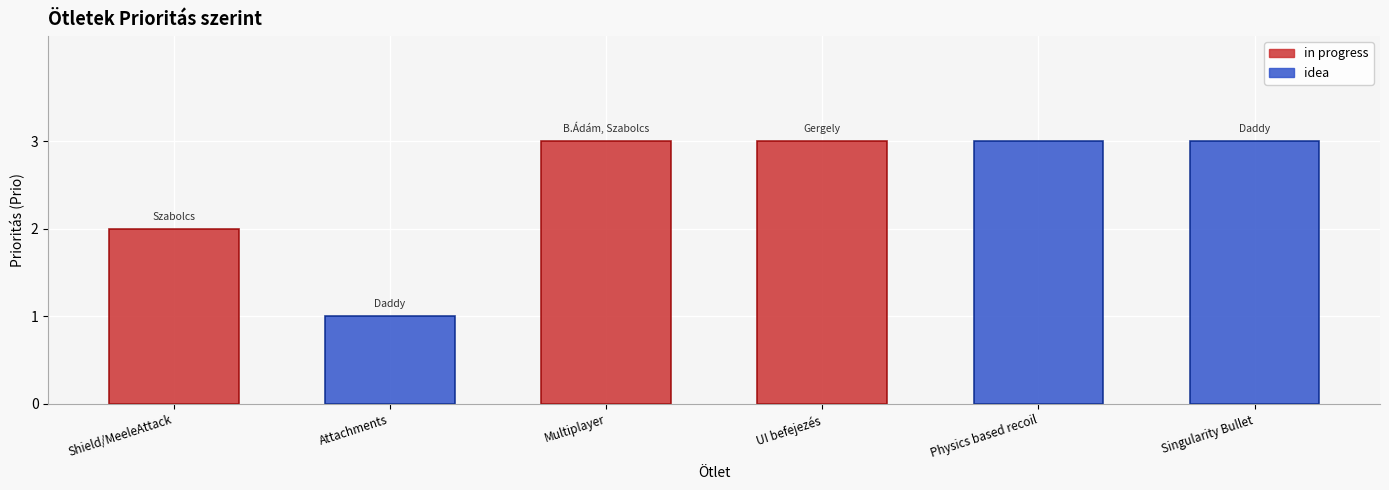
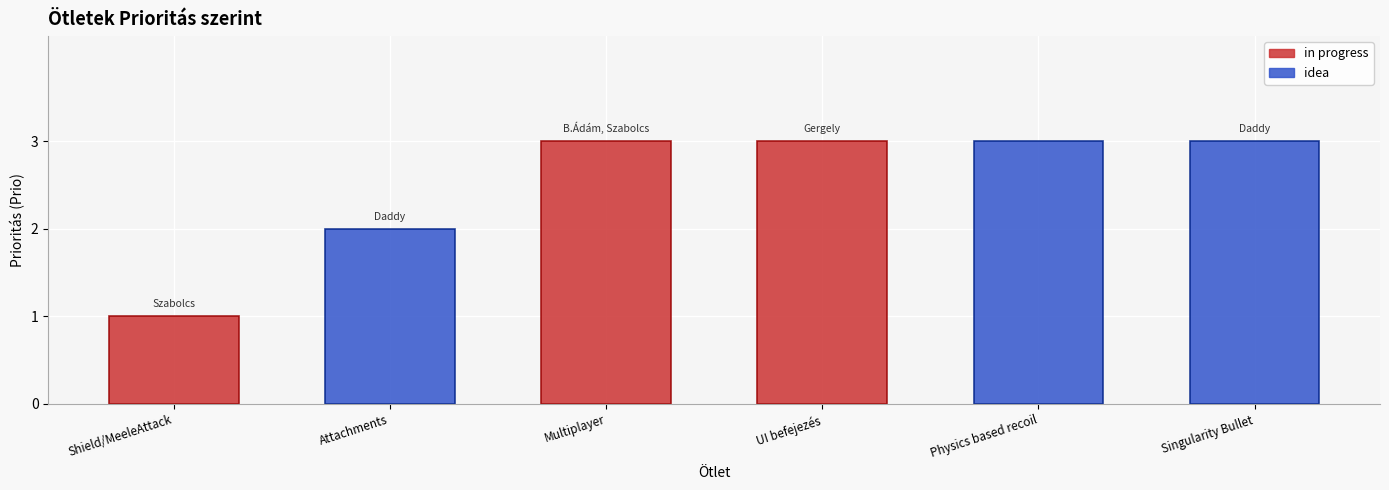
  {
-   "Shield/MeeleAttack": 2,
-   "Attachments": 1,
+   "Shield/MeeleAttack": 1,
+   "Attachments": 2,
    "Multiplayer": 3,
    "UI befejezés": 3,
    "Physics based recoil": 3,
    "Singularity Bullet": 3
  }
